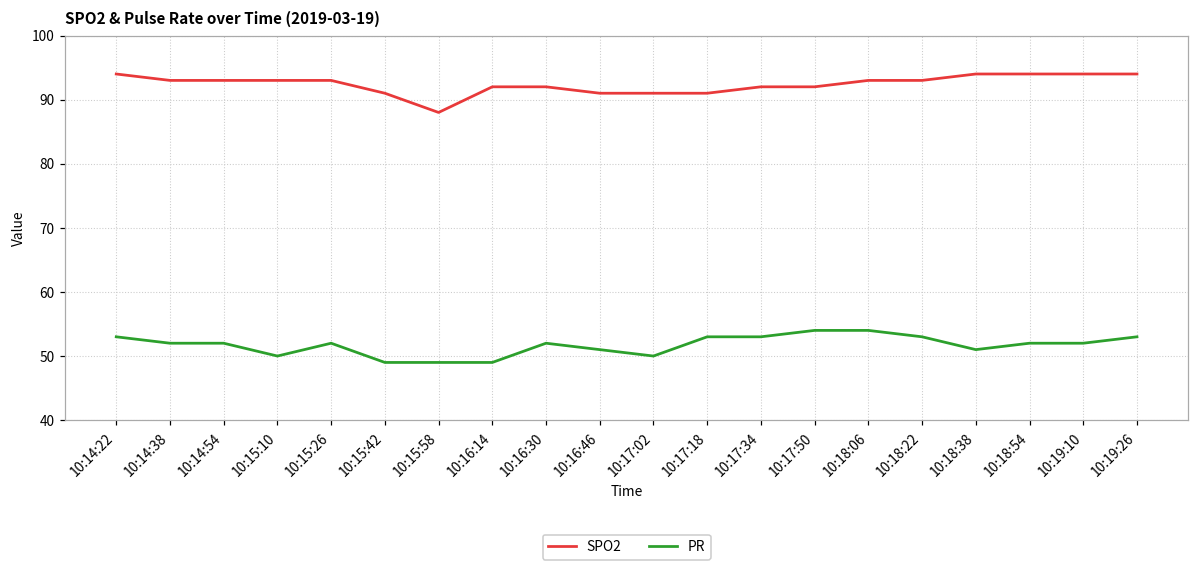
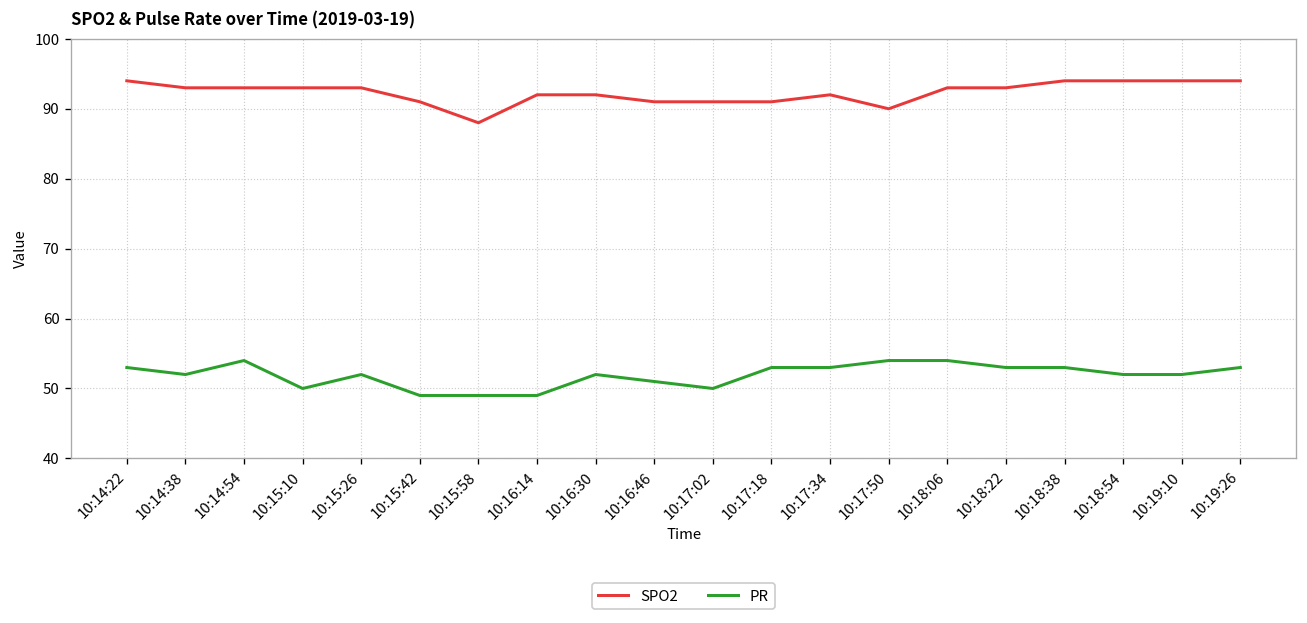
  {
    "SPO2": {
      "10:14:22": 94,
      "10:14:38": 93,
      "10:14:54": 93,
      "10:15:10": 93,
      "10:15:26": 93,
      "10:15:42": 91,
      "10:15:58": 88,
      "10:16:14": 92,
      "10:16:30": 92,
      "10:16:46": 91,
      "10:17:02": 91,
      "10:17:18": 91,
      "10:17:34": 92,
-     "10:17:50": 92,
+     "10:17:50": 90,
      "10:18:06": 93,
      "10:18:22": 93,
      "10:18:38": 94,
      "10:18:54": 94,
      "10:19:10": 94,
      "10:19:26": 94
    },
    "PR": {
      "10:14:22": 53,
      "10:14:38": 52,
-     "10:14:54": 52,
+     "10:14:54": 54,
      "10:15:10": 50,
      "10:15:26": 52,
      "10:15:42": 49,
      "10:15:58": 49,
      "10:16:14": 49,
      "10:16:30": 52,
      "10:16:46": 51,
      "10:17:02": 50,
      "10:17:18": 53,
      "10:17:34": 53,
      "10:17:50": 54,
      "10:18:06": 54,
      "10:18:22": 53,
-     "10:18:38": 51,
+     "10:18:38": 53,
      "10:18:54": 52,
      "10:19:10": 52,
      "10:19:26": 53
    }
  }
